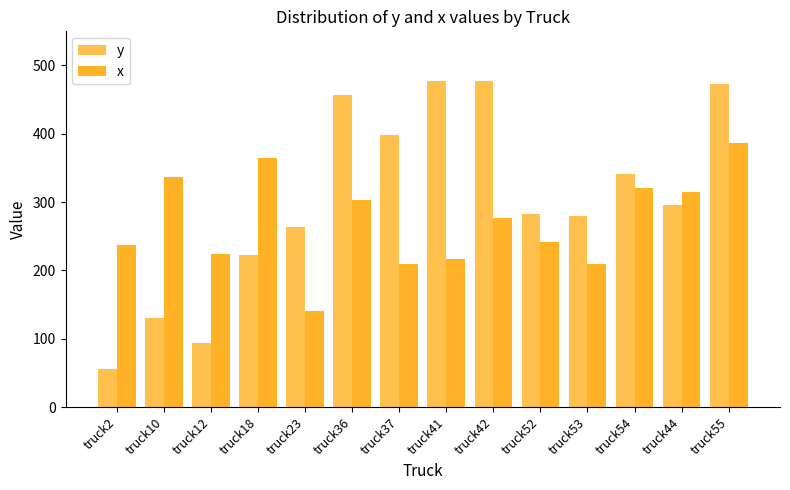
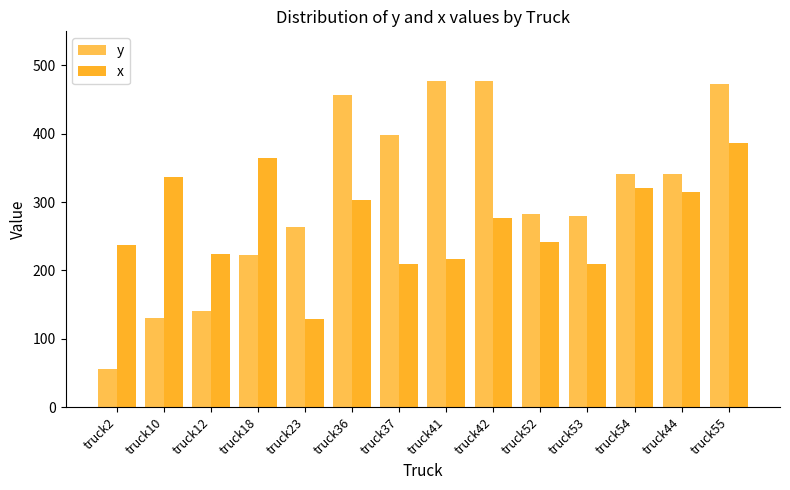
  {
    "y": {
      "truck2": 60,
      "truck10": 130,
-     "truck12": 90,
+     "truck12": 140,
      "truck18": 220,
      "truck23": 260,
      "truck36": 460,
      "truck37": 400,
      "truck41": 480,
      "truck42": 480,
      "truck52": 280,
      "truck53": 280,
      "truck54": 340,
-     "truck44": 300,
+     "truck44": 340,
      "truck55": 470
    },
    "x": {
      "truck2": 240,
      "truck10": 340,
      "truck12": 220,
      "truck18": 360,
-     "truck23": 140,
+     "truck23": 130,
      "truck36": 300,
      "truck37": 210,
      "truck41": 220,
      "truck42": 280,
      "truck52": 240,
      "truck53": 210,
      "truck54": 320,
      "truck44": 320,
      "truck55": 390
    }
  }
